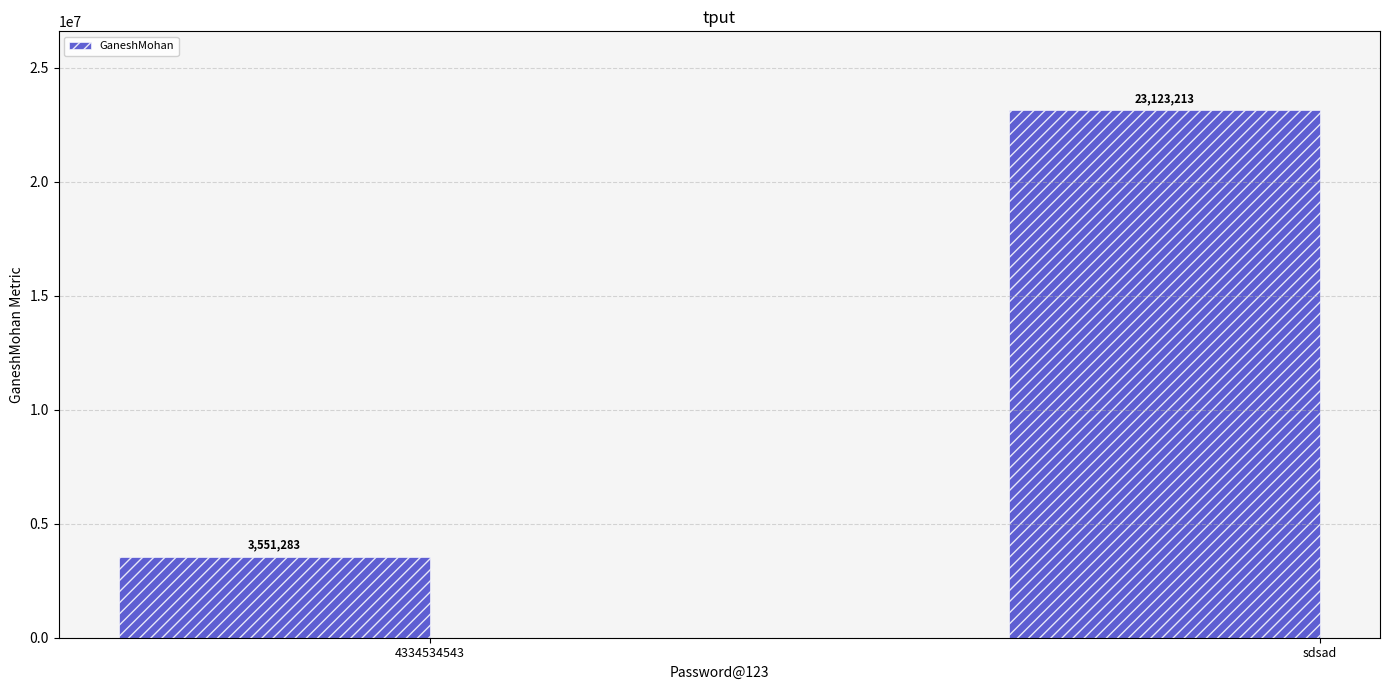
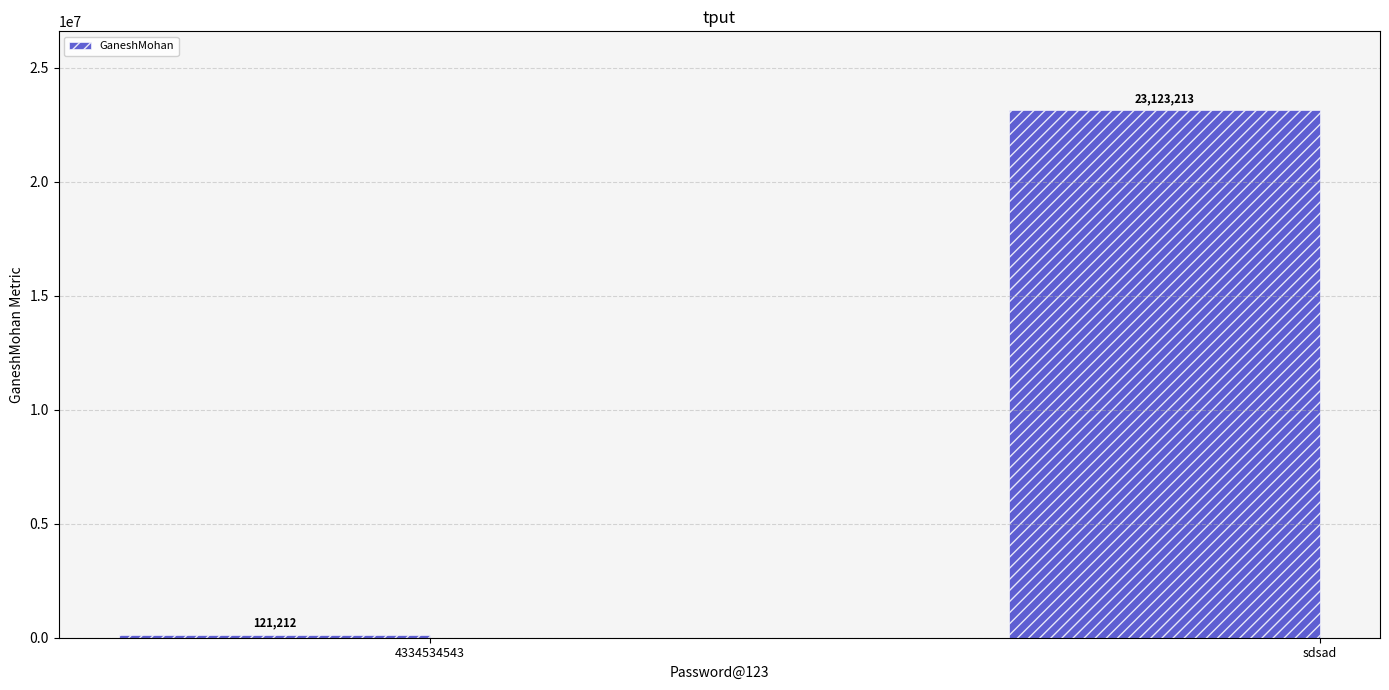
  {
-   "4334534543": "3,551,283",
+   "4334534543": "121,212",
    "sdsad": "23,123,213"
  }
